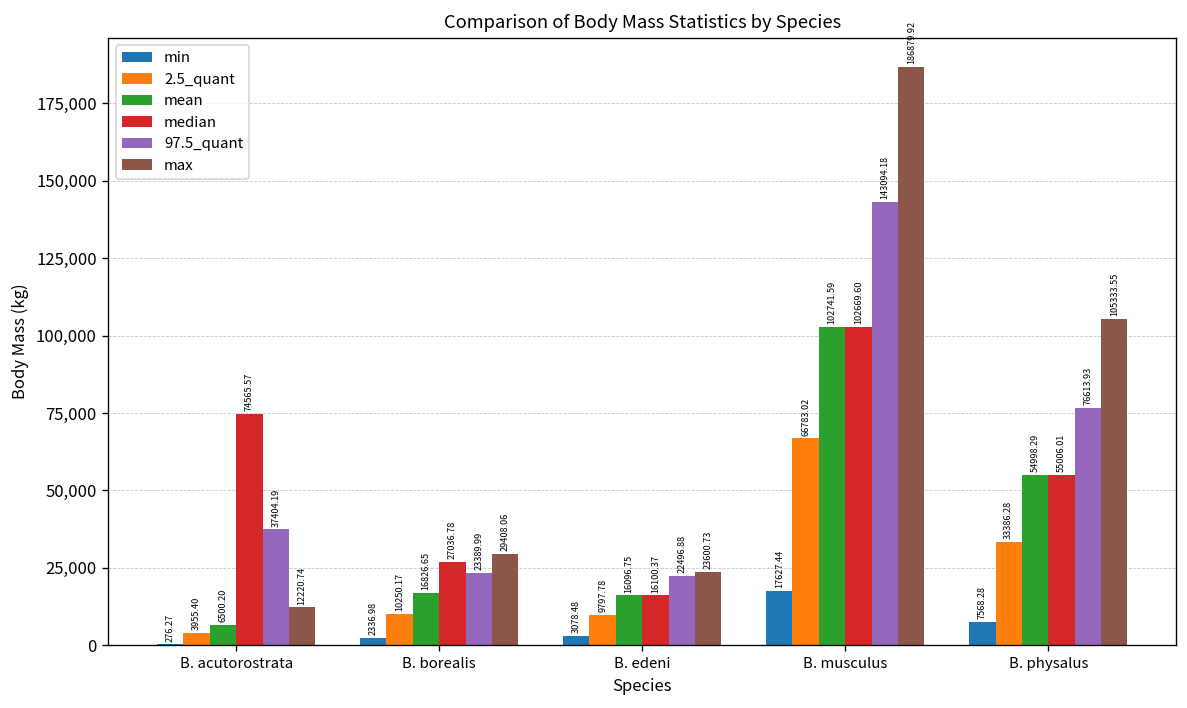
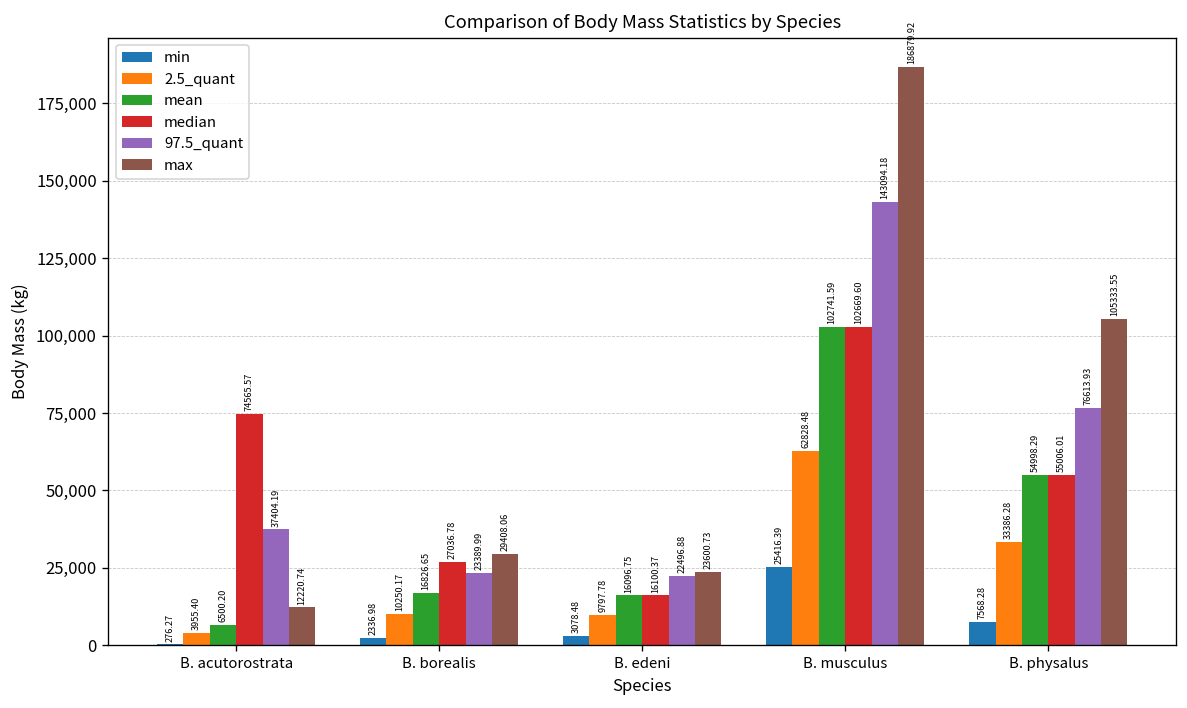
  {
    "min": {
      "B. acutorostrata": 276.27,
      "B. borealis": 2336.98,
      "B. edeni": 3078.48,
-     "B. musculus": 17627.44,
+     "B. musculus": 25416.39,
      "B. physalus": 7568.28
    },
    "2.5_quant": {
      "B. acutorostrata": 3955.40,
      "B. borealis": 10250.17,
      "B. edeni": 9797.78,
-     "B. musculus": 66783.02,
+     "B. musculus": 62828.48,
      "B. physalus": 33386.28
    },
    "mean": {
      "B. acutorostrata": 6500.20,
      "B. borealis": 16826.65,
      "B. edeni": 16096.75,
      "B. musculus": 102741.59,
      "B. physalus": 54998.29
    },
    "median": {
      "B. acutorostrata": 74565.57,
      "B. borealis": 27036.78,
      "B. edeni": 16100.37,
      "B. musculus": 102669.60,
      "B. physalus": 55006.01
    },
    "97.5_quant": {
      "B. acutorostrata": 37404.19,
      "B. borealis": 23389.99,
      "B. edeni": 22496.88,
      "B. musculus": 143094.18,
      "B. physalus": 76613.93
    },
    "max": {
      "B. acutorostrata": 12220.74,
      "B. borealis": 29408.06,
      "B. edeni": 23600.73,
      "B. musculus": 186879.92,
      "B. physalus": 105333.55
    }
  }
